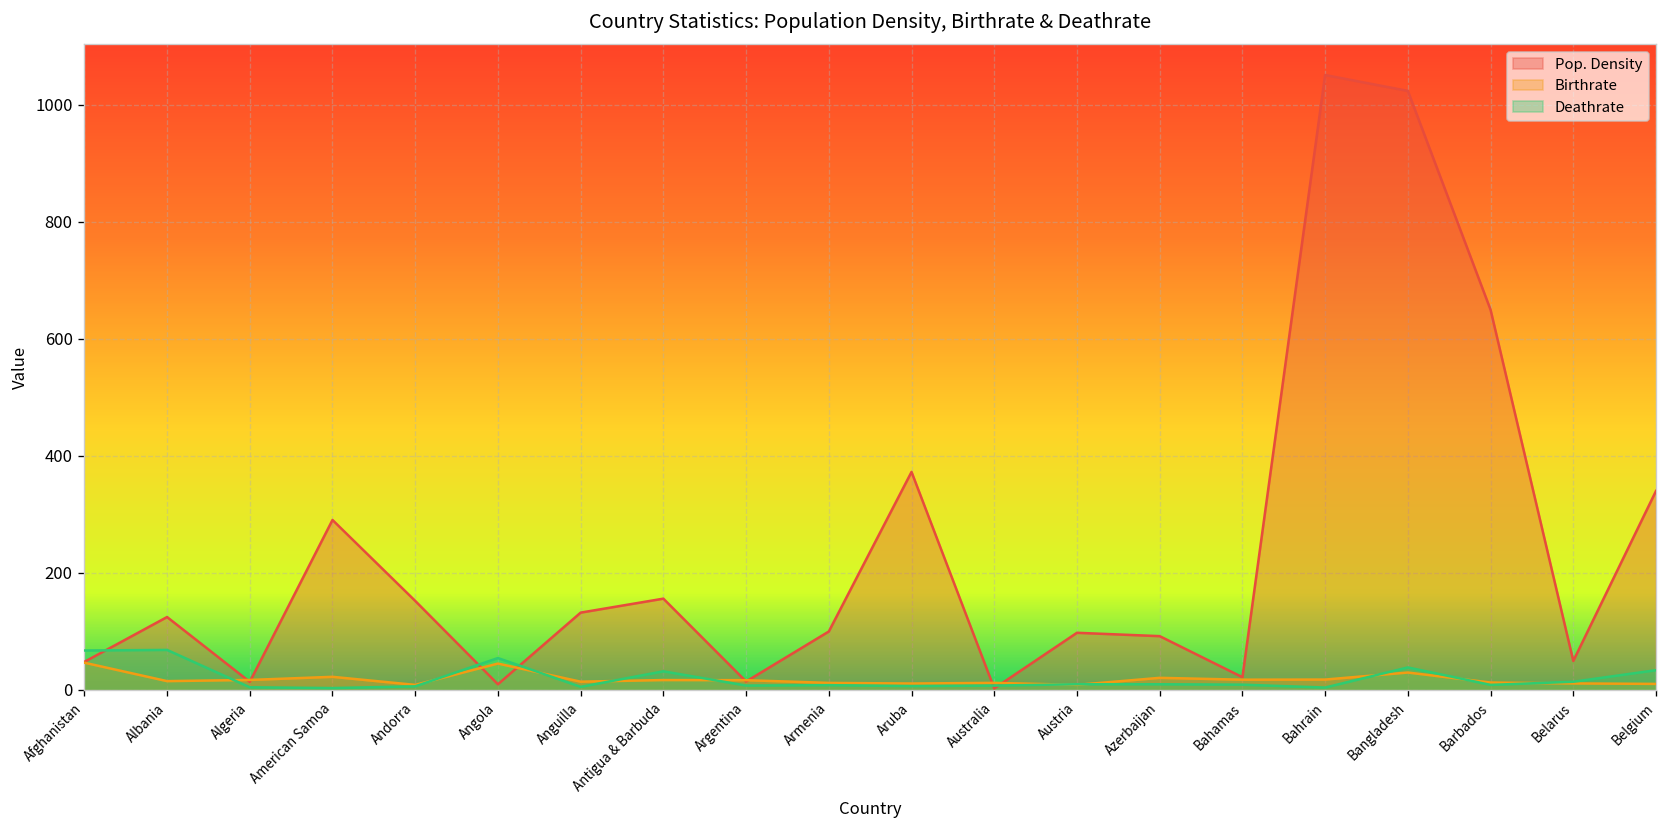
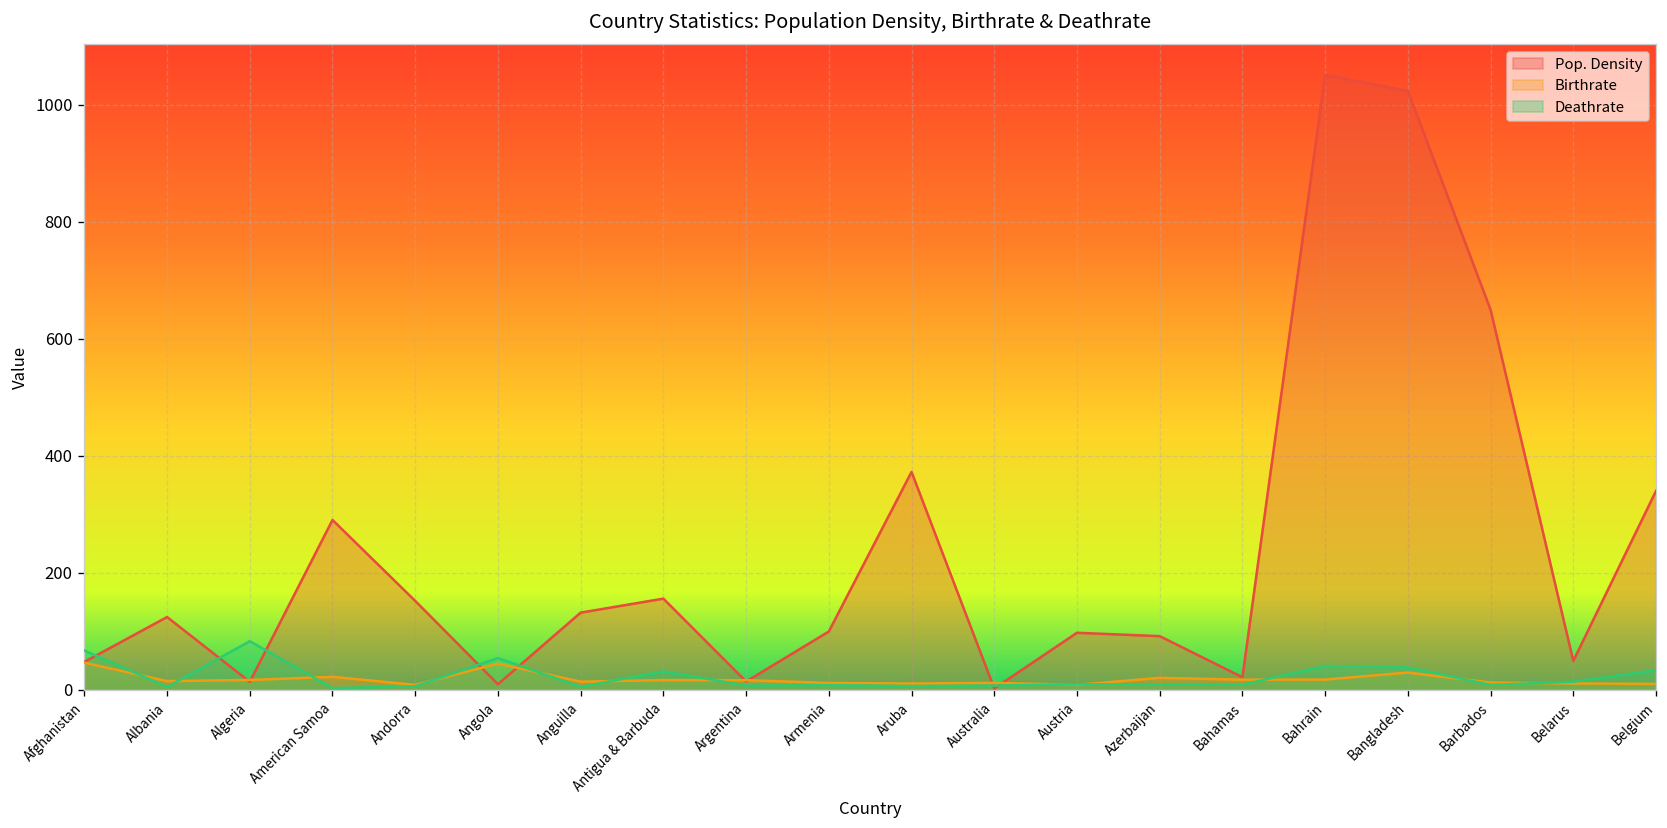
  {
    "Deathrate": {
      "Afghanistan": 70,
-     "Albania": 70,
-     "Algeria": 0,
+     "Albania": 10,
+     "Algeria": 80,
      "American Samoa": 0,
      "Angola": 50,
      "Anguilla": 10,
      "Antigua & Barbuda": 30,
      "Argentina": 10,
      "Azerbaijan": 10,
      "Bahamas": 10,
-     "Bahrain": 0,
+     "Bahrain": 40,
      "Bangladesh": 40,
      "Belgium": 30
    }
  }
